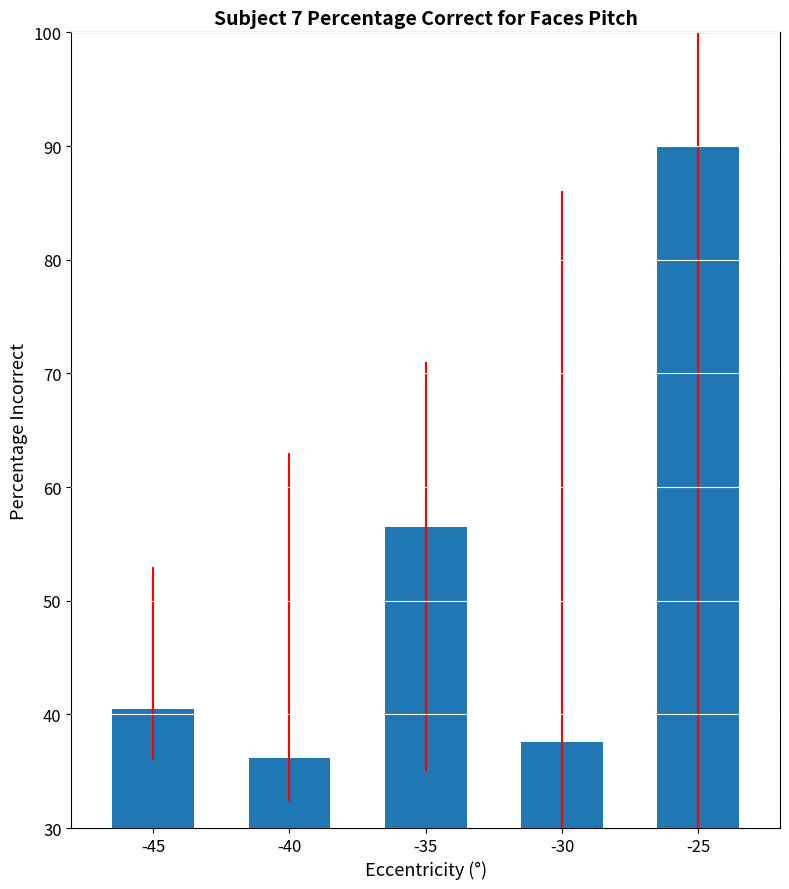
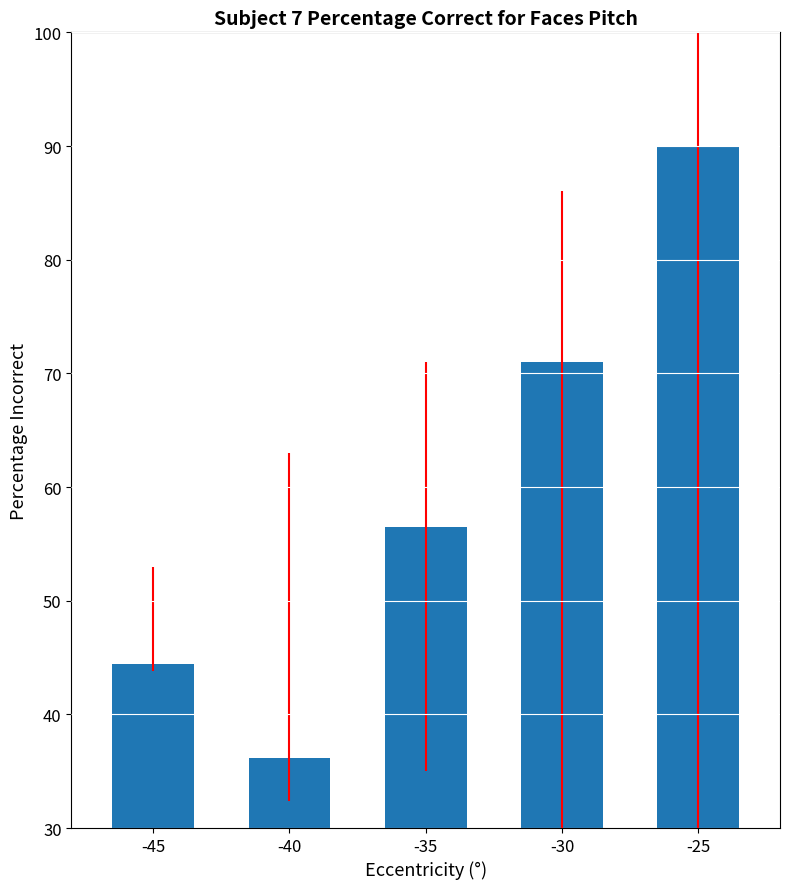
  {
-   "-45": 40.5,
+   "-45": 44.4,
    "-40": 36.2,
    "-35": 56.5,
-   "-30": 37.6,
+   "-30": 71.0,
    "-25": 90.0
  }
